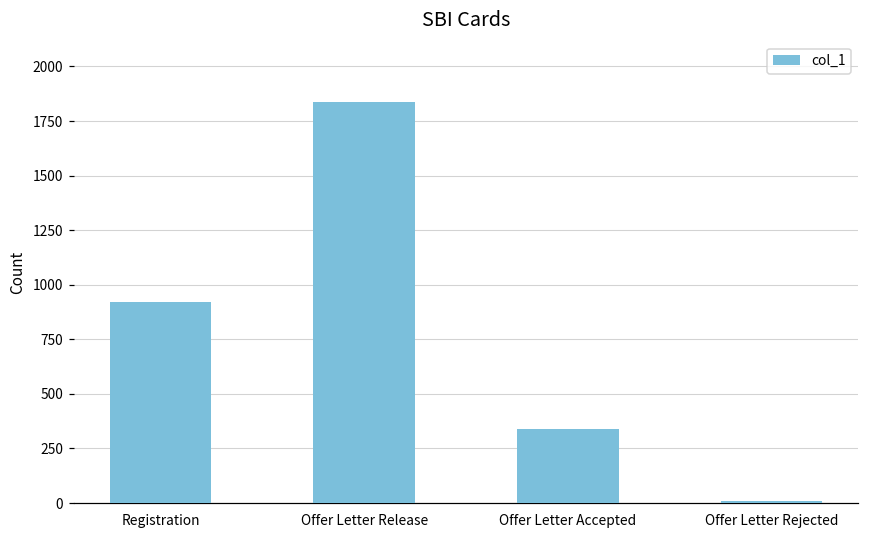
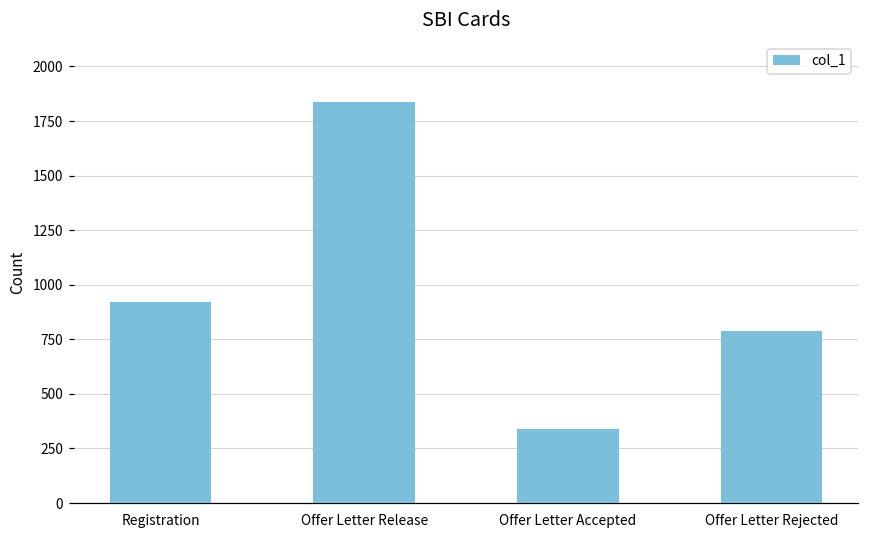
  {
    "Registration": 920,
    "Offer Letter Release": 1840,
    "Offer Letter Accepted": 340,
-   "Offer Letter Rejected": 10
+   "Offer Letter Rejected": 790
  }
